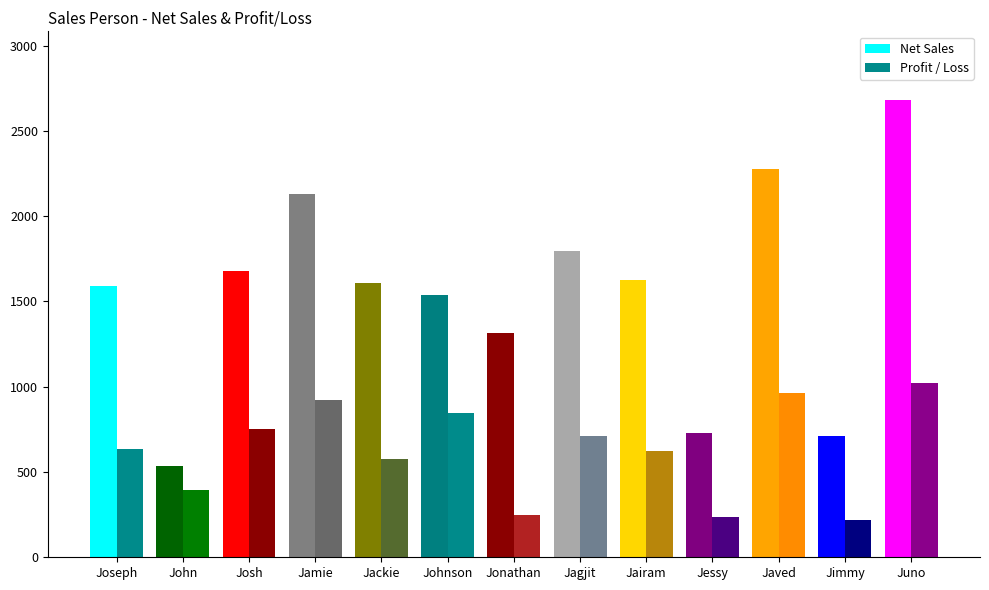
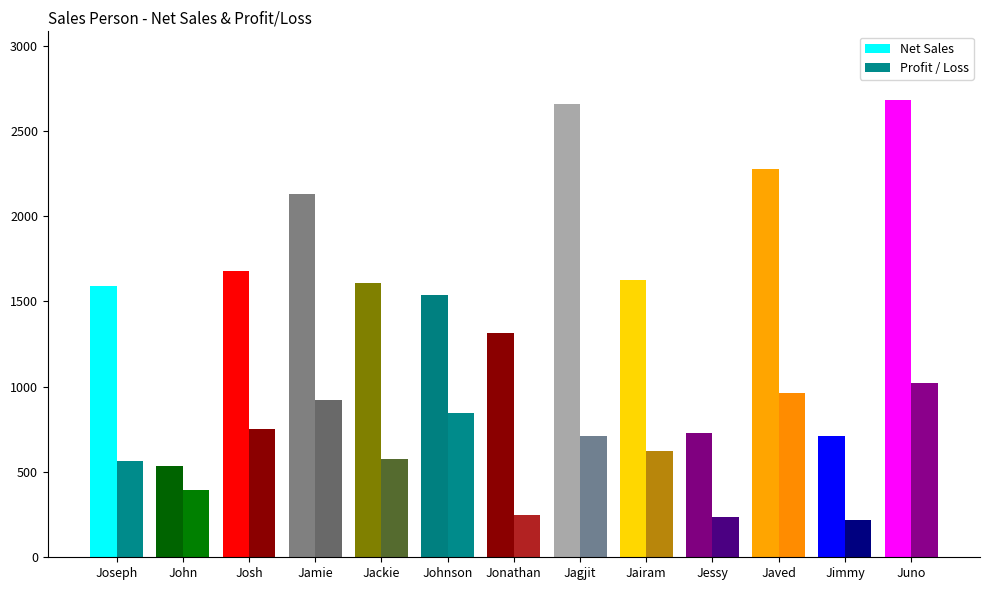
  {
    "Net Sales": {
      "Joseph": 1590,
      "John": 540,
      "Josh": 1680,
      "Jamie": 2130,
      "Jackie": 1610,
      "Johnson": 1540,
      "Jonathan": 1320,
-     "Jagjit": 1800,
+     "Jagjit": 2660,
      "Jairam": 1620,
      "Jessy": 730,
      "Javed": 2280,
      "Jimmy": 710,
      "Juno": 2680
    },
    "Profit / Loss": {
-     "Joseph": 640,
+     "Joseph": 560,
      "John": 400,
      "Josh": 750,
      "Jamie": 920,
      "Jackie": 580,
      "Johnson": 840,
      "Jonathan": 250,
      "Jagjit": 710,
      "Jairam": 620,
      "Jessy": 240,
      "Javed": 970,
      "Jimmy": 220,
      "Juno": 1020
    }
  }
